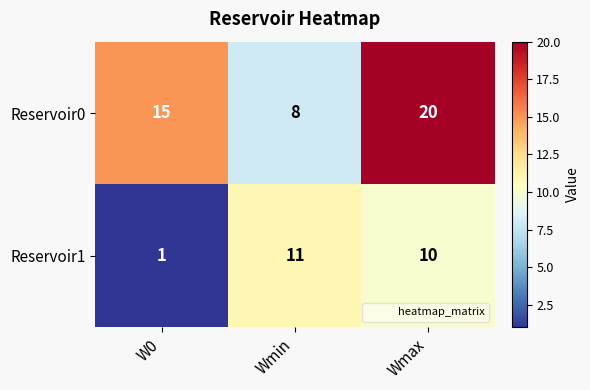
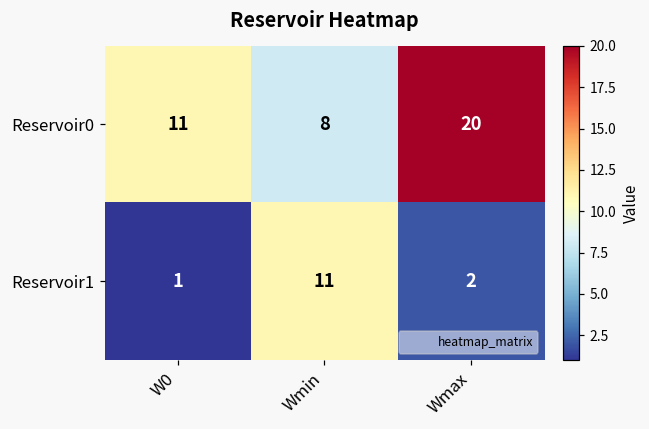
  {
    "Reservoir0": {
-     "W0": 15,
+     "W0": 11,
      "Wmin": 8,
      "Wmax": 20
    },
    "Reservoir1": {
      "W0": 1,
      "Wmin": 11,
-     "Wmax": 10
+     "Wmax": 2
    }
  }
